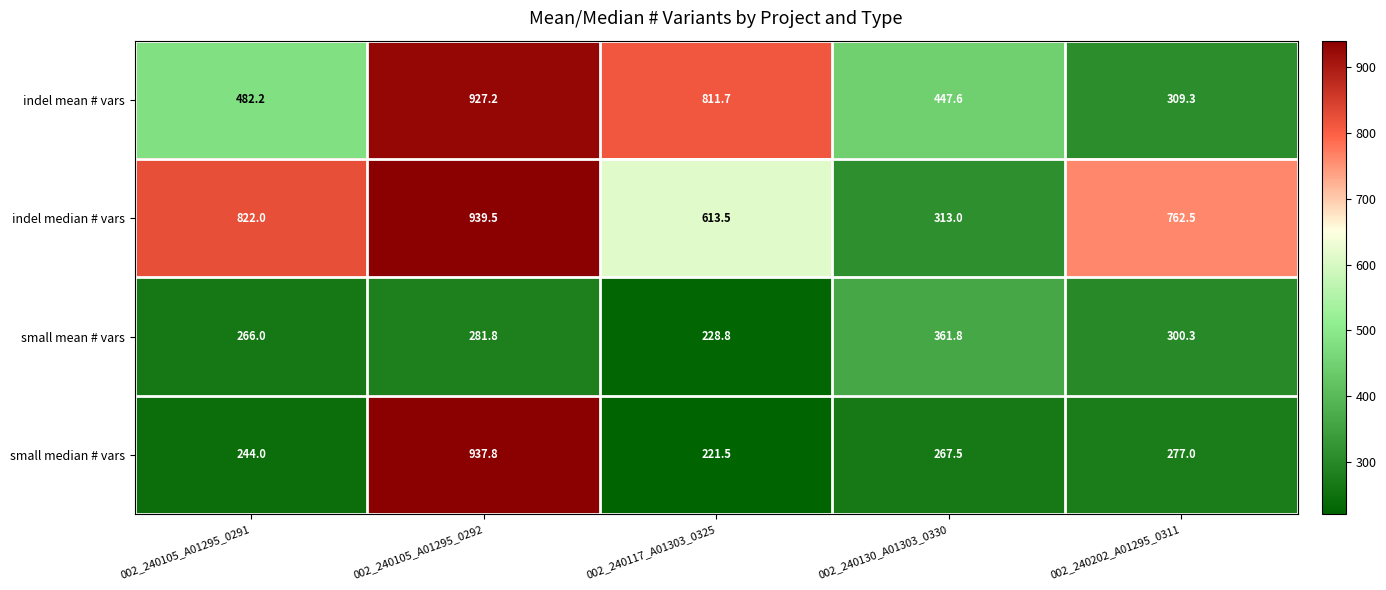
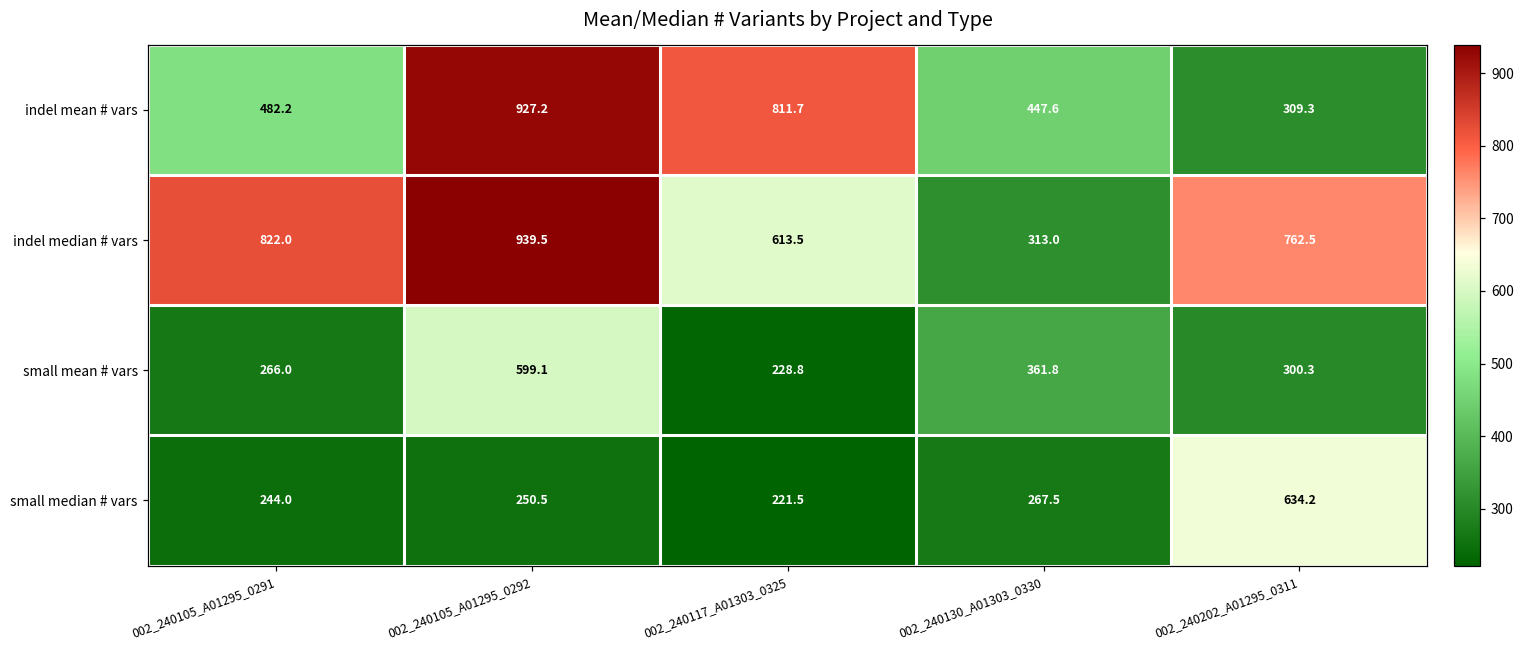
  {
    "indel mean # vars": {
      "002_240105_A01295_0291": 482.2,
      "002_240105_A01295_0292": 927.2,
      "002_240117_A01303_0325": 811.7,
      "002_240130_A01303_0330": 447.6,
      "002_240202_A01295_0311": 309.3
    },
    "indel median # vars": {
      "002_240105_A01295_0291": 822.0,
      "002_240105_A01295_0292": 939.5,
      "002_240117_A01303_0325": 613.5,
      "002_240130_A01303_0330": 313.0,
      "002_240202_A01295_0311": 762.5
    },
    "small mean # vars": {
      "002_240105_A01295_0291": 266.0,
-     "002_240105_A01295_0292": 281.8,
+     "002_240105_A01295_0292": 599.1,
      "002_240117_A01303_0325": 228.8,
      "002_240130_A01303_0330": 361.8,
      "002_240202_A01295_0311": 300.3
    },
    "small median # vars": {
      "002_240105_A01295_0291": 244.0,
-     "002_240105_A01295_0292": 937.8,
+     "002_240105_A01295_0292": 250.5,
      "002_240117_A01303_0325": 221.5,
      "002_240130_A01303_0330": 267.5,
-     "002_240202_A01295_0311": 277.0
+     "002_240202_A01295_0311": 634.2
    }
  }
